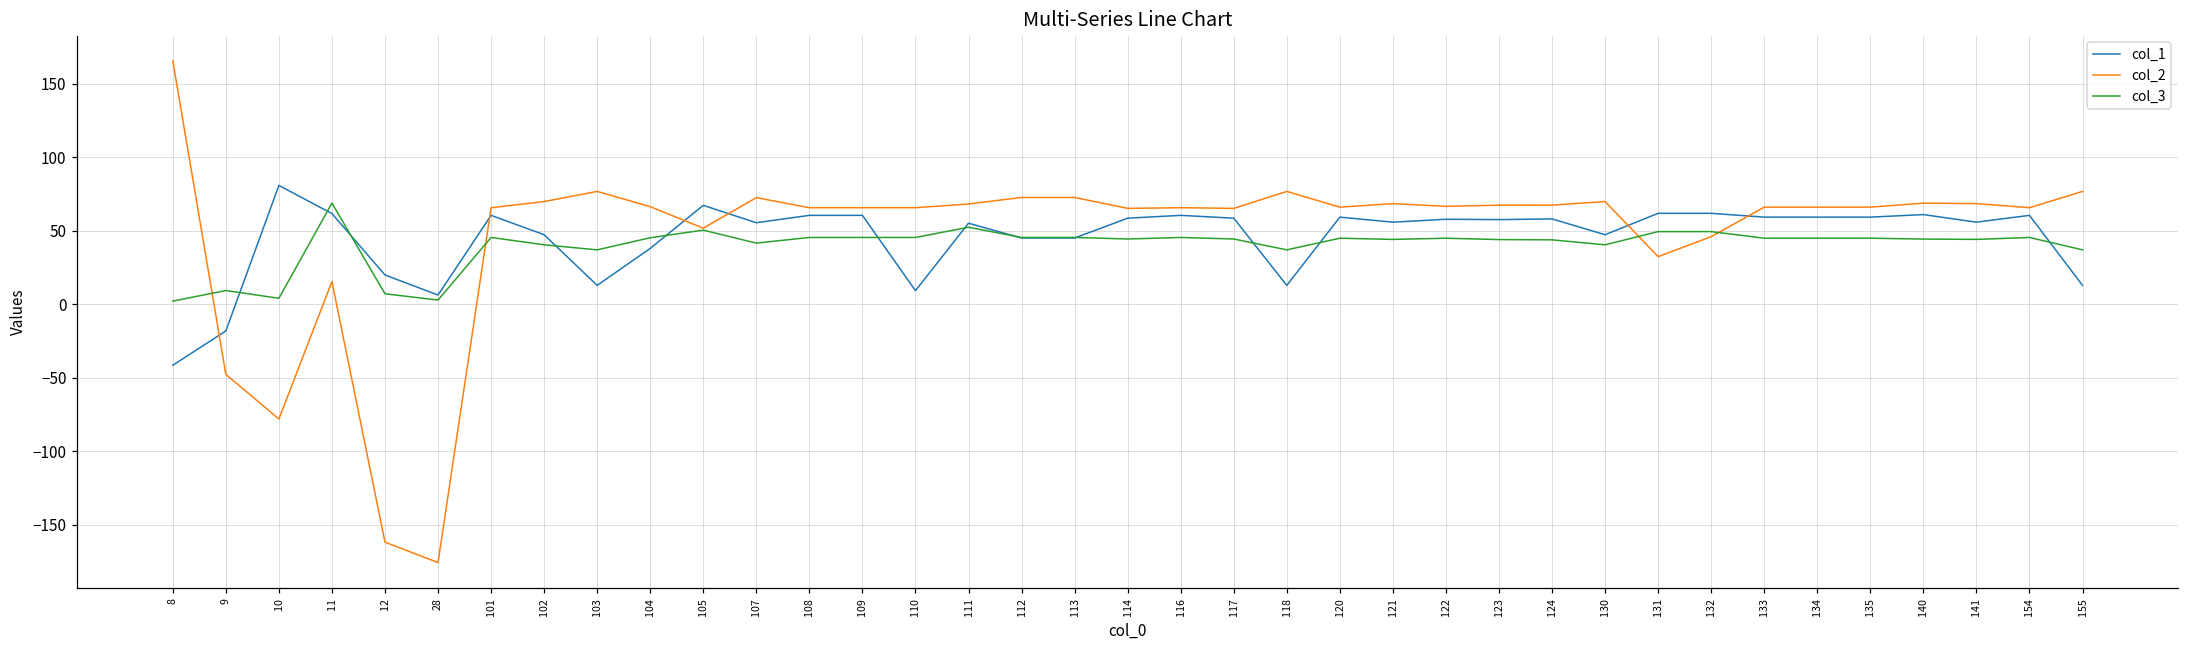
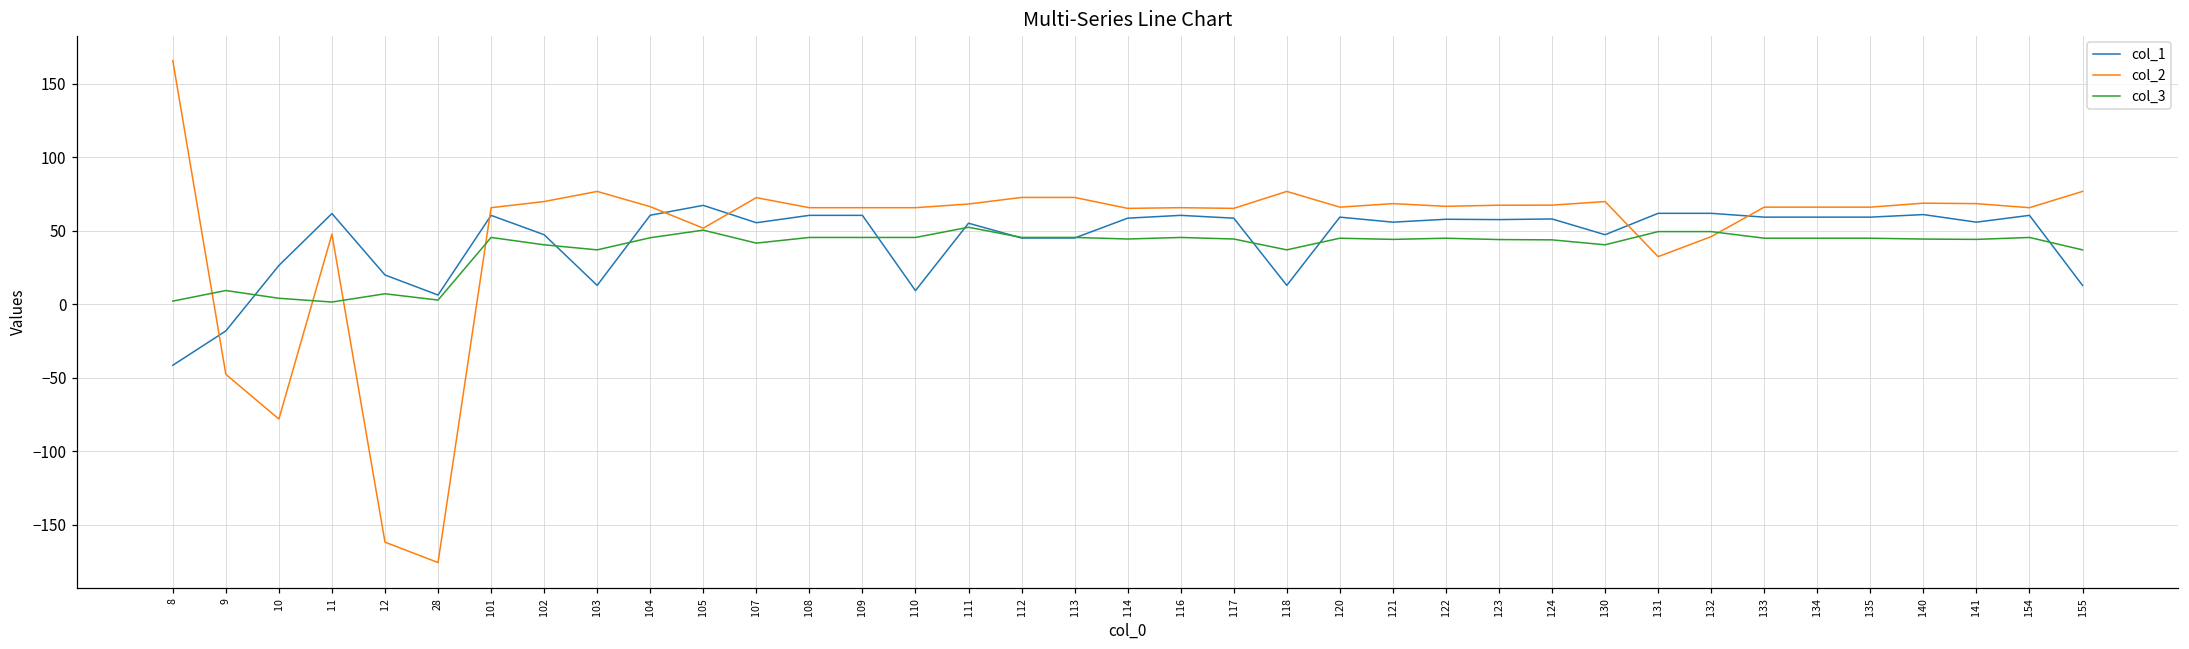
  {
    "col_1": {
      "8": -41,
      "9": -18,
-     "10": 81,
+     "10": 26,
      "11": 62,
      "12": 20,
      "28": 6,
      "101": 61,
      "102": 47,
      "103": 13,
-     "104": 38,
+     "104": 61,
      "105": 67,
      "107": 55,
      "108": 61,
      "109": 61,
      "110": 9,
      "111": 55,
      "114": 59,
      "116": 61,
      "117": 59,
      "118": 13,
      "120": 59,
      "121": 56,
      "122": 58,
      "123": 58,
      "124": 58,
      "130": 47,
      "131": 62,
      "132": 62,
      "133": 59,
      "134": 59,
      "135": 59,
      "140": 61,
      "141": 56,
      "154": 61,
      "155": 13
    },
    "col_2": {
      "8": 166,
      "9": -48,
      "10": -78,
-     "11": 15,
+     "11": 48,
      "12": -162,
      "28": -176,
      "101": 66,
      "102": 70,
      "103": 77,
      "104": 66,
      "107": 73,
      "108": 66,
      "109": 66,
      "110": 66,
      "111": 68,
      "112": 73,
      "113": 73,
      "114": 65,
      "116": 66,
      "117": 65,
      "118": 77,
      "120": 66,
      "121": 68,
      "122": 67,
      "123": 67,
      "124": 67,
      "130": 70,
      "131": 32,
      "132": 46,
      "133": 66,
      "134": 66,
      "135": 66,
      "140": 69,
      "141": 68,
      "154": 66,
      "155": 77
    },
    "col_3": {
      "8": 2,
      "9": 9,
      "10": 4,
-     "11": 69,
+     "11": 2,
      "12": 7,
      "28": 3,
      "101": 45,
      "102": 40,
      "103": 37,
      "104": 45,
      "107": 42,
      "108": 45,
      "109": 45,
      "110": 45,
      "111": 52,
      "114": 44,
      "116": 45,
      "117": 44,
      "118": 37,
      "120": 45,
      "121": 44,
      "122": 45,
      "123": 44,
      "124": 44,
      "130": 40,
      "131": 49,
      "132": 49,
      "133": 45,
      "134": 45,
      "135": 45,
      "140": 44,
      "141": 44,
      "154": 45,
      "155": 37
    }
  }
